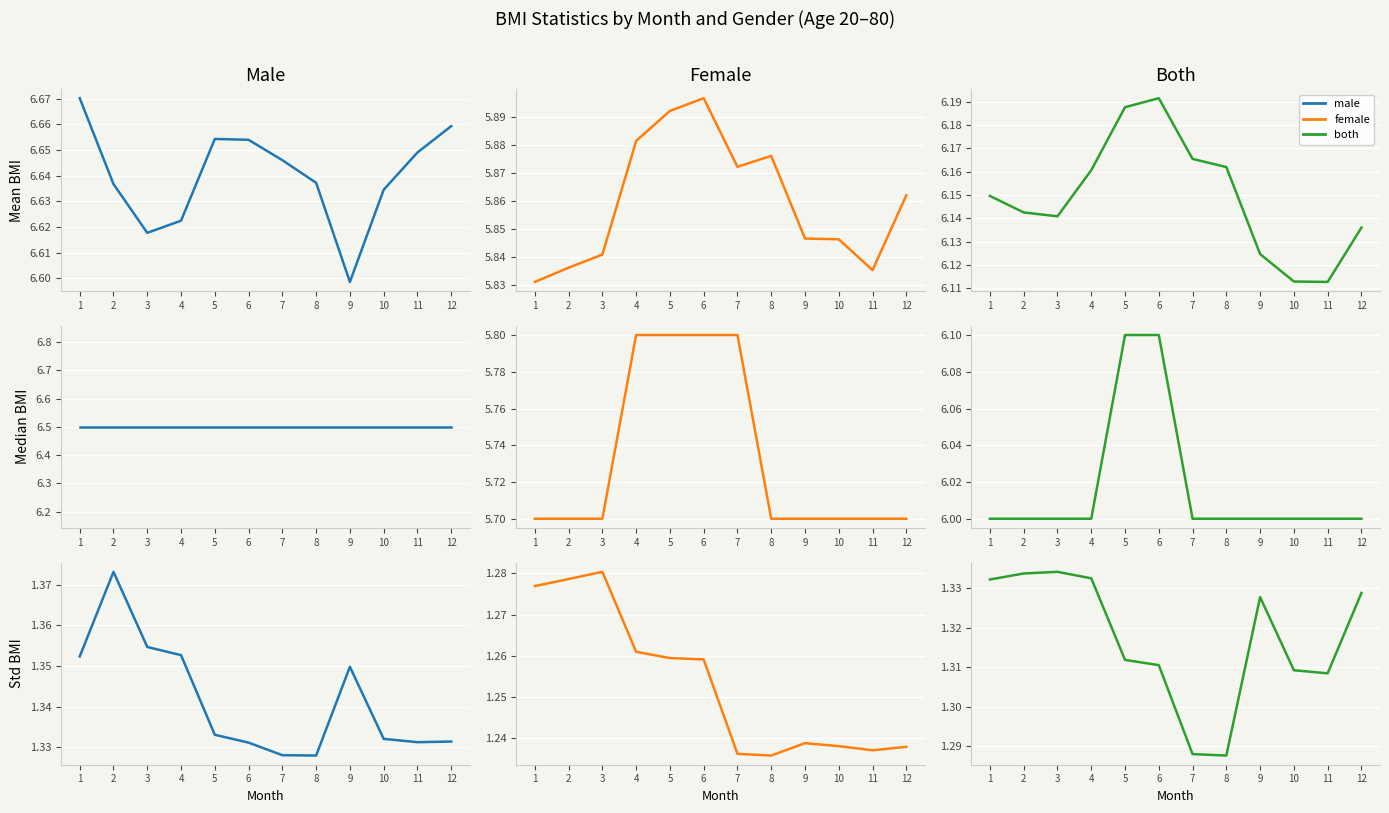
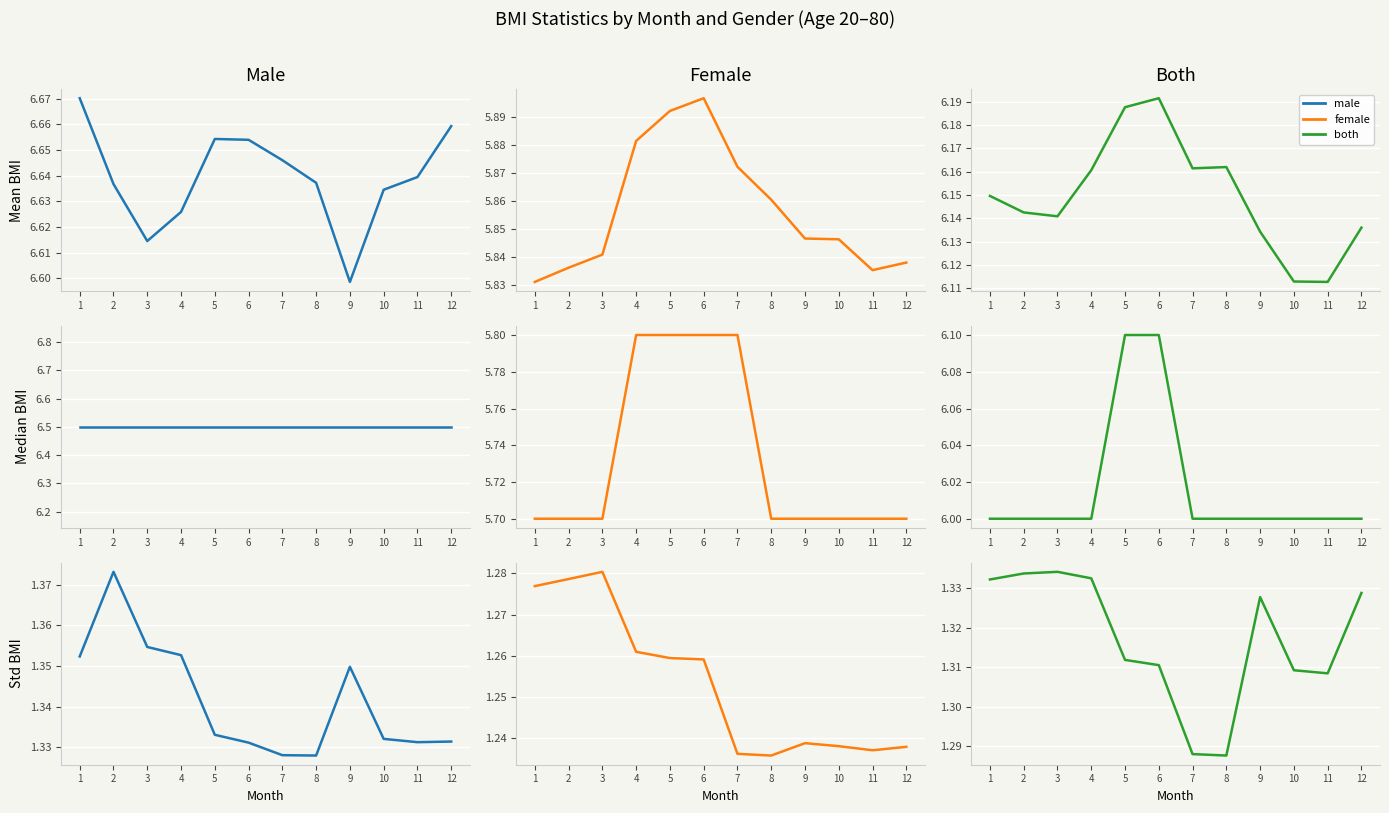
  {
    "Male": {
      "1": 6.670,
      "2": 6.637,
-     "3": 6.618,
-     "4": 6.622,
+     "3": 6.615,
+     "4": 6.626,
      "5": 6.654,
      "6": 6.654,
      "7": 6.646,
      "8": 6.637,
      "9": 6.599,
      "10": 6.635,
-     "11": 6.649,
+     "11": 6.639,
      "12": 6.659
    },
    "Female": {
      "1": 5.831,
      "2": 5.836,
      "3": 5.841,
      "4": 5.881,
      "5": 5.892,
      "6": 5.897,
      "7": 5.872,
-     "8": 5.876,
+     "8": 5.860,
      "9": 5.847,
      "10": 5.846,
      "11": 5.835,
-     "12": 5.862
+     "12": 5.838
    },
    "Both": {
      "1": 6.150,
      "2": 6.142,
      "3": 6.141,
      "4": 6.161,
      "5": 6.188,
      "6": 6.191,
-     "7": 6.165,
+     "7": 6.161,
      "8": 6.162,
-     "9": 6.125,
+     "9": 6.134,
      "10": 6.113,
      "11": 6.113,
      "12": 6.136
    }
  }
